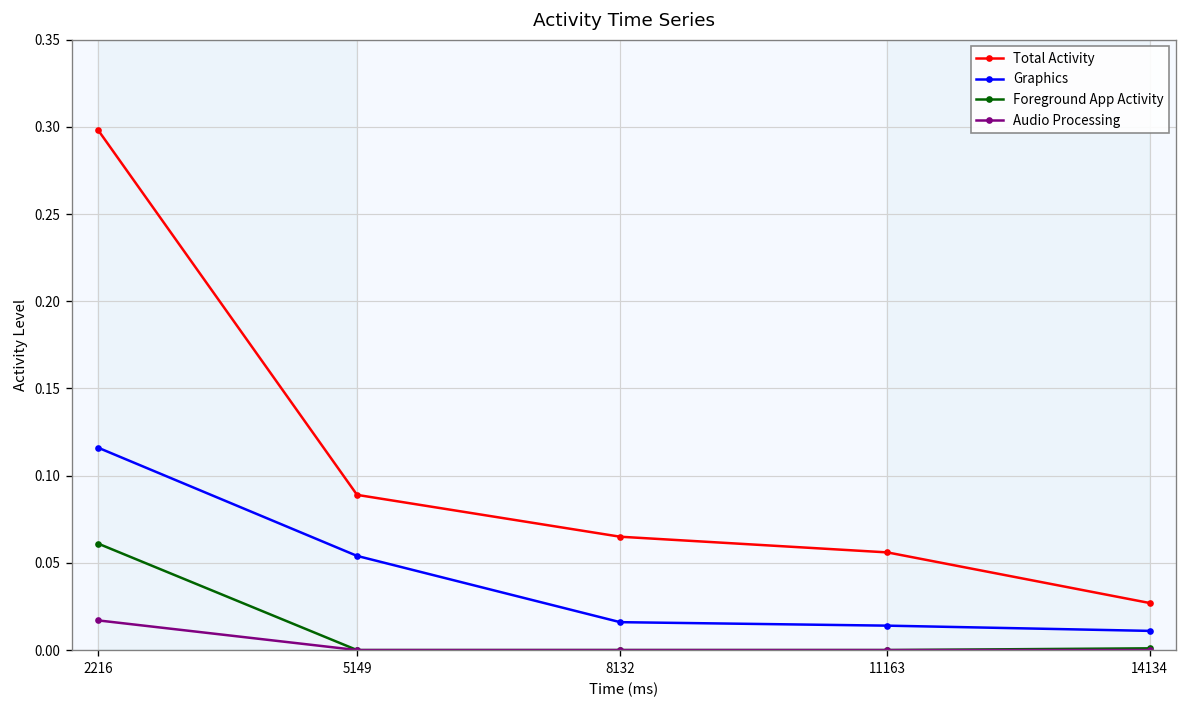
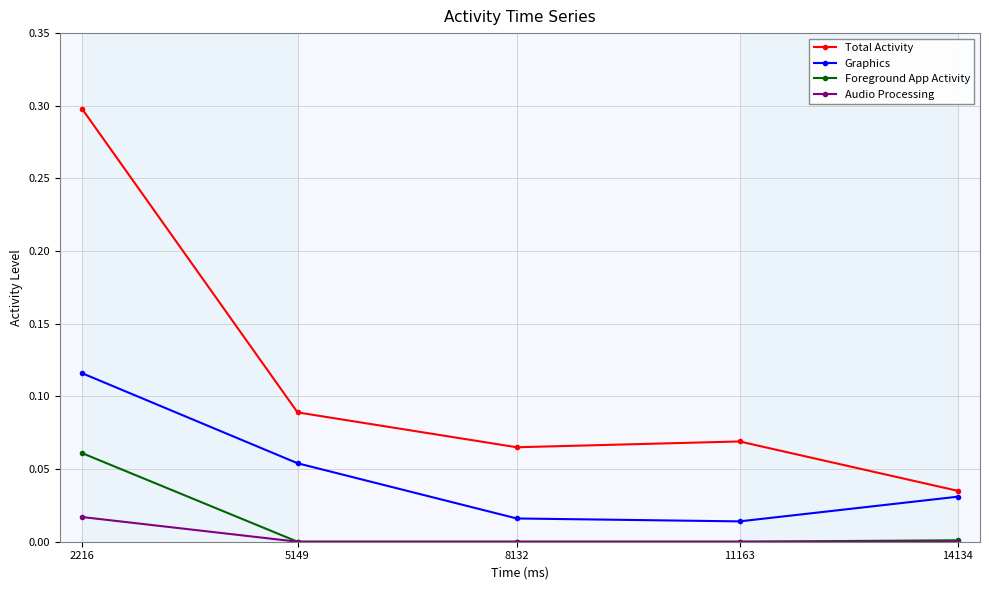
  {
    "Total Activity": {
      "2216": 0.298,
      "5149": 0.089,
      "8132": 0.065,
-     "11163": 0.056,
-     "14134": 0.027
+     "11163": 0.069,
+     "14134": 0.035
    },
    "Graphics": {
      "2216": 0.116,
      "5149": 0.054,
      "8132": 0.016,
      "11163": 0.014,
-     "14134": 0.011
+     "14134": 0.031
    },
    "Foreground App Activity": {
      "2216": 0.061
    },
    "Audio Processing": {
      "2216": 0.017
    }
  }
